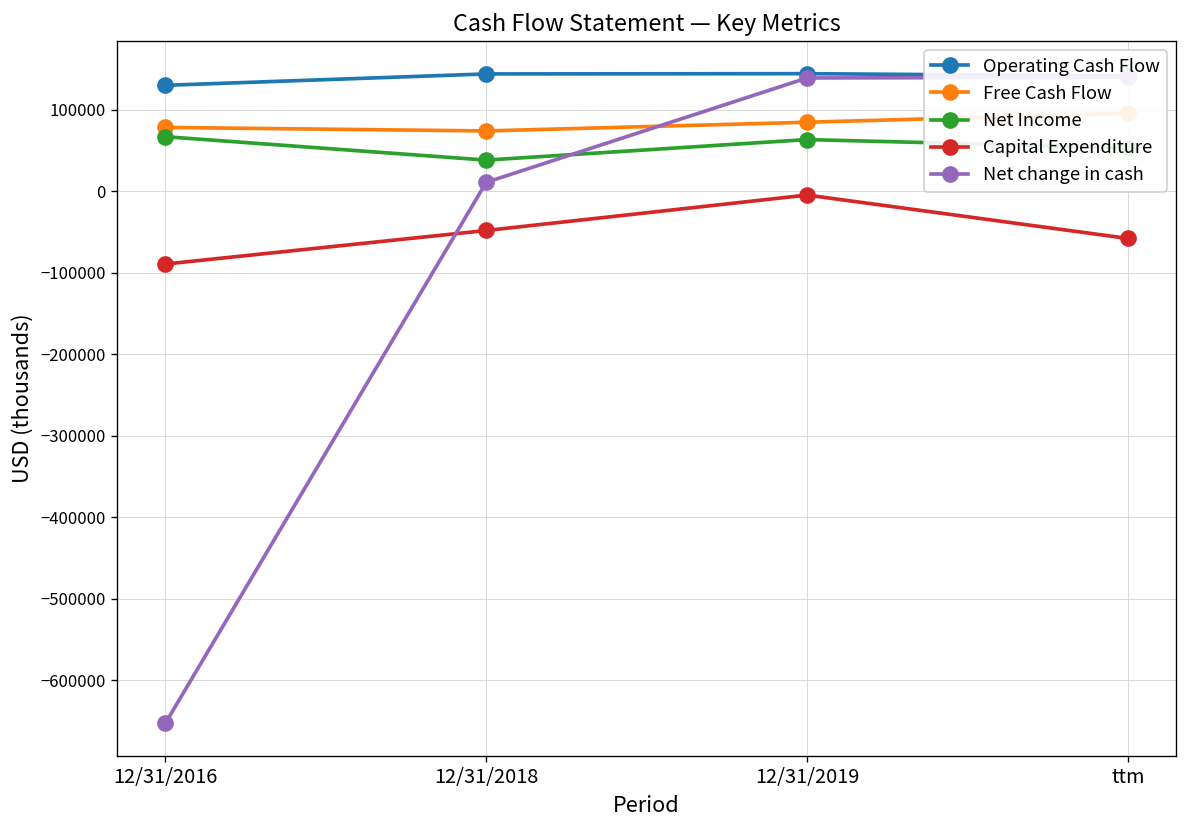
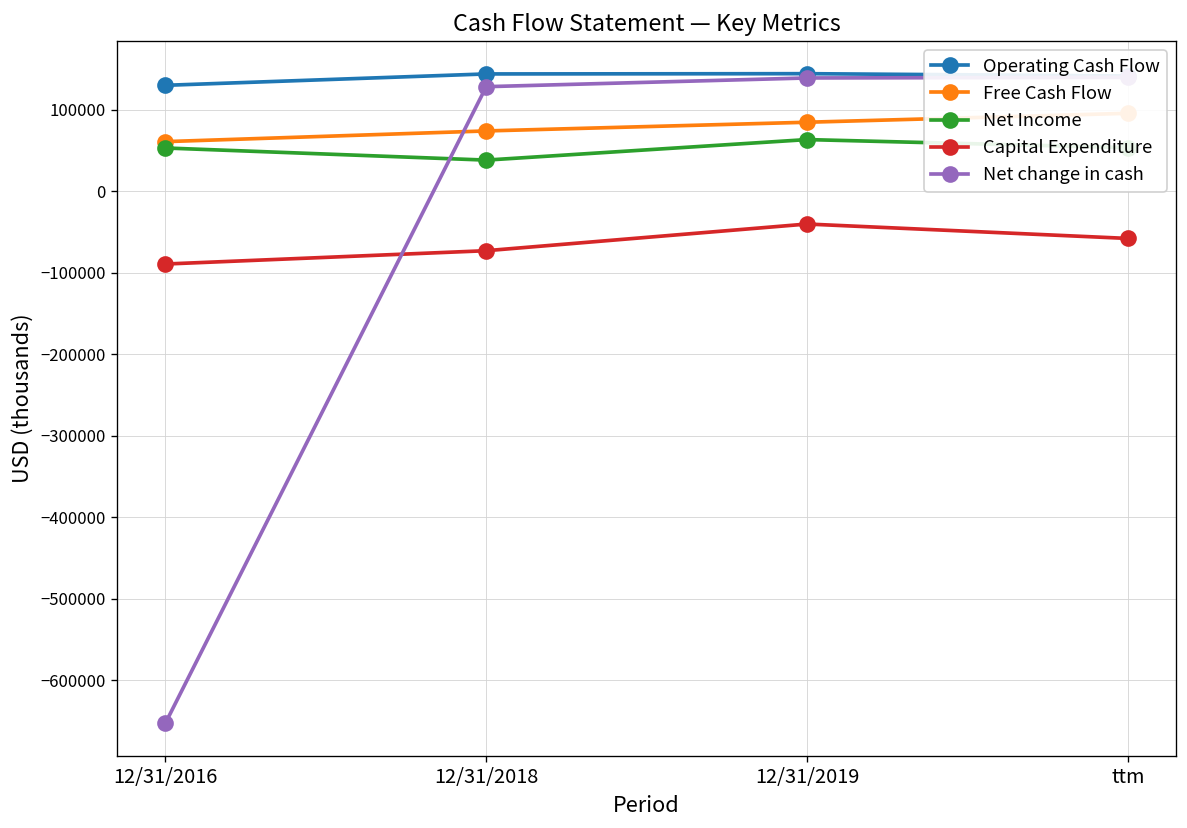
  {
    "Operating Cash Flow": {
      "12/31/2016": 130000,
      "12/31/2018": 140000,
      "12/31/2019": 140000
    },
    "Free Cash Flow": {
-     "12/31/2016": 80000,
+     "12/31/2016": 60000,
      "12/31/2018": 70000,
      "12/31/2019": 80000
    },
    "Net Income": {
-     "12/31/2016": 70000,
+     "12/31/2016": 50000,
      "12/31/2018": 40000,
      "12/31/2019": 60000
    },
    "Capital Expenditure": {
      "12/31/2016": -90000,
-     "12/31/2018": -50000,
-     "12/31/2019": 0,
+     "12/31/2018": -70000,
+     "12/31/2019": -40000,
      "ttm": -60000
    },
    "Net change in cash": {
      "12/31/2016": -650000,
-     "12/31/2018": 10000,
+     "12/31/2018": 130000,
      "12/31/2019": 140000
    }
  }
